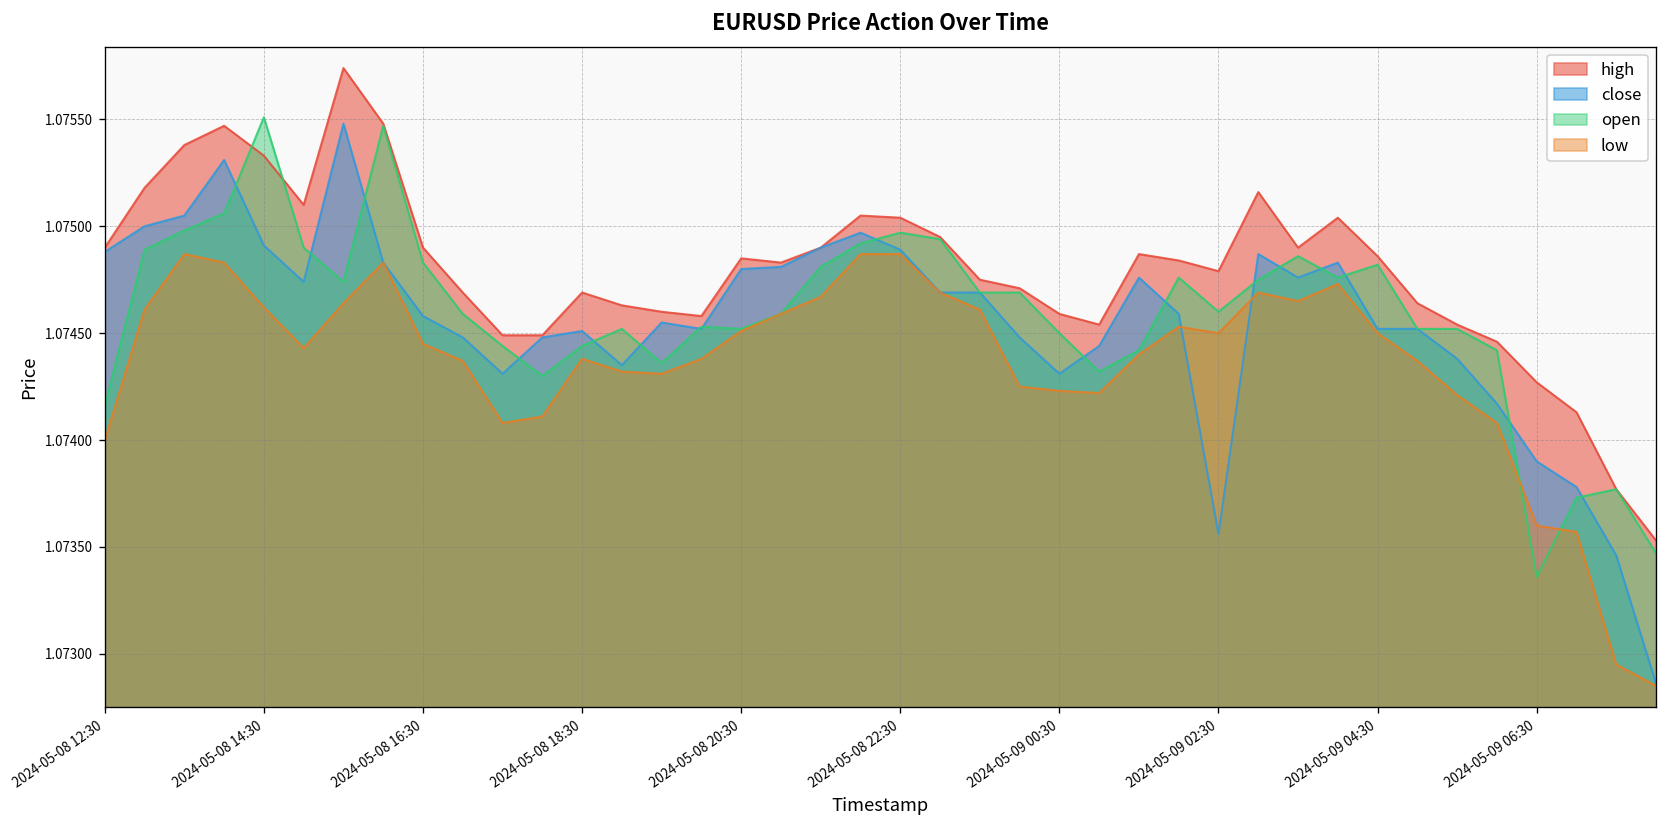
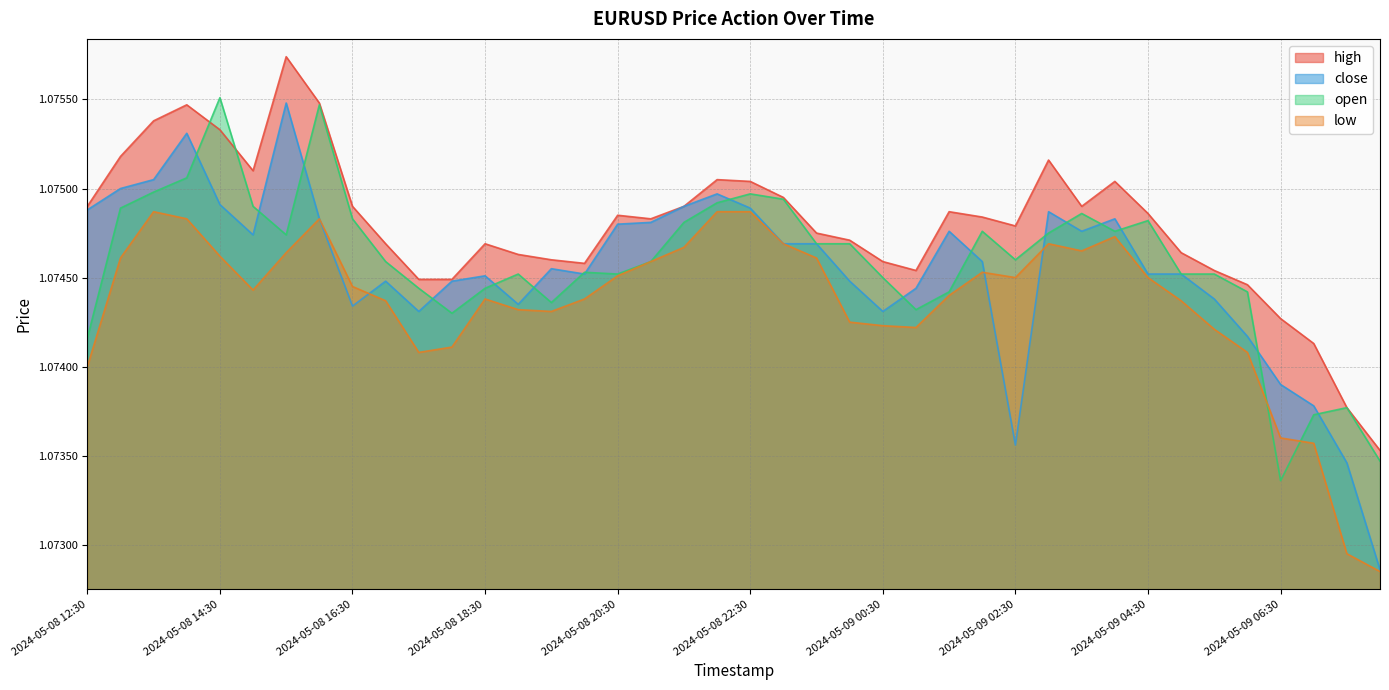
  {
    "close": {
      "2024-05-08 12:30": 1.07488,
      "2024-05-08 14:30": 1.07491,
-     "2024-05-08 16:30": 1.07458,
+     "2024-05-08 16:30": 1.07434,
      "2024-05-08 18:30": 1.07451,
      "2024-05-08 20:30": 1.07480,
      "2024-05-08 22:30": 1.07489,
      "2024-05-09 00:30": 1.07431,
      "2024-05-09 02:30": 1.07356,
      "2024-05-09 04:30": 1.07452,
      "2024-05-09 06:30": 1.07390
    },
    "open": {
      "2024-05-08 12:30": 1.07416,
      "2024-05-08 14:30": 1.07551,
      "2024-05-08 16:30": 1.07483,
      "2024-05-08 18:30": 1.07444,
      "2024-05-08 22:30": 1.07497,
      "2024-05-09 00:30": 1.07450,
      "2024-05-09 02:30": 1.07460,
      "2024-05-09 04:30": 1.07482,
      "2024-05-09 06:30": 1.07336
    }
  }
